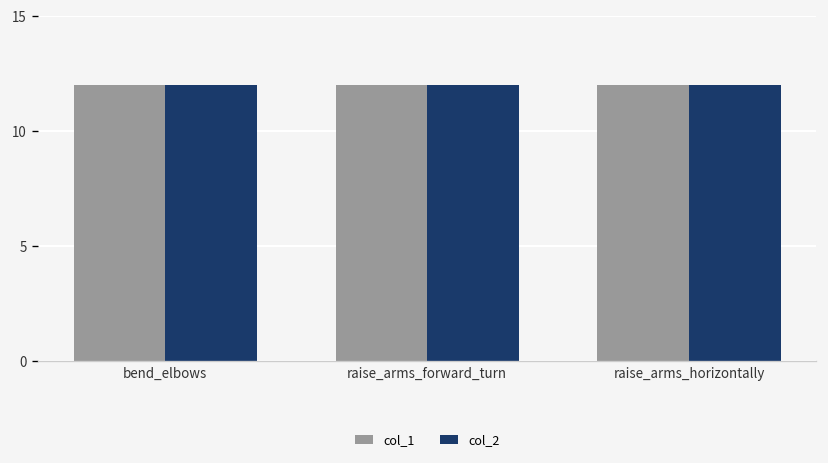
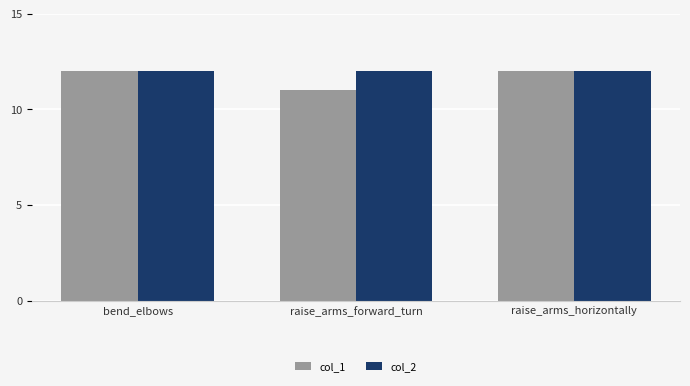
  {
    "col_1": {
      "bend_elbows": 12,
-     "raise_arms_forward_turn": 12,
+     "raise_arms_forward_turn": 11,
      "raise_arms_horizontally": 12
    },
    "col_2": {
      "bend_elbows": 12,
      "raise_arms_forward_turn": 12,
      "raise_arms_horizontally": 12
    }
  }
